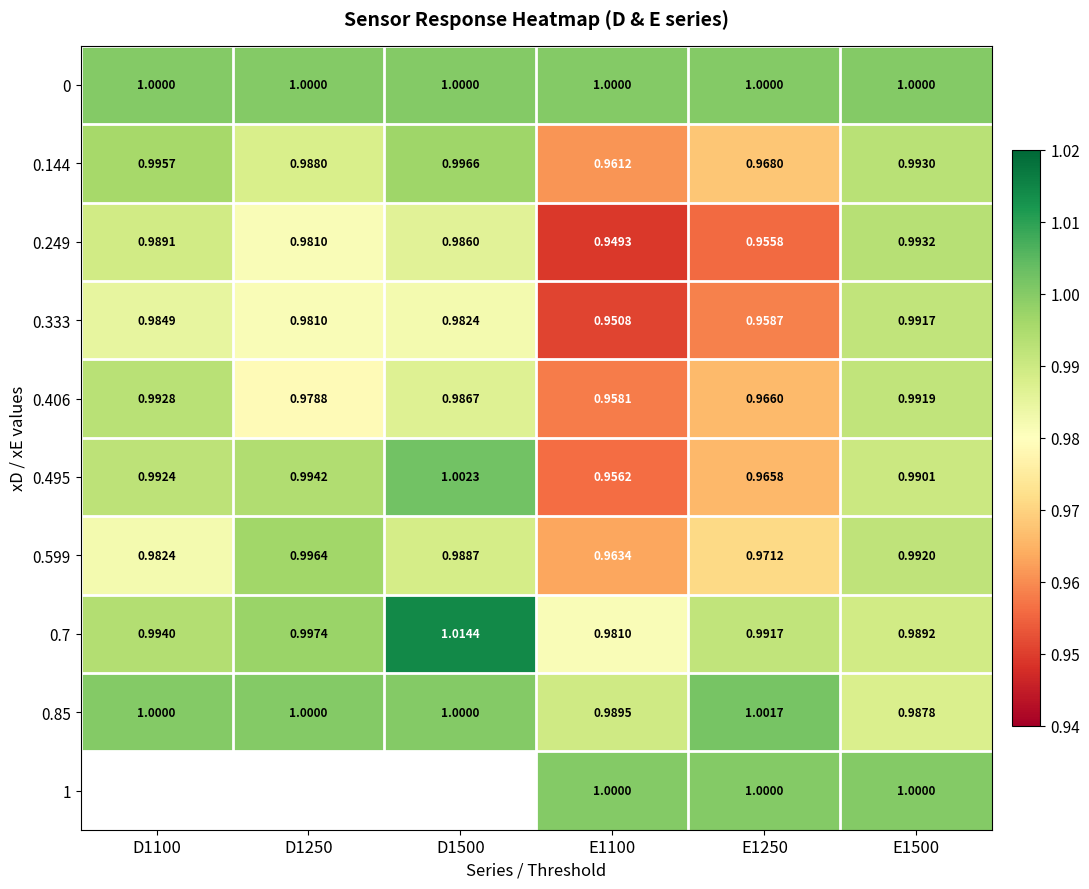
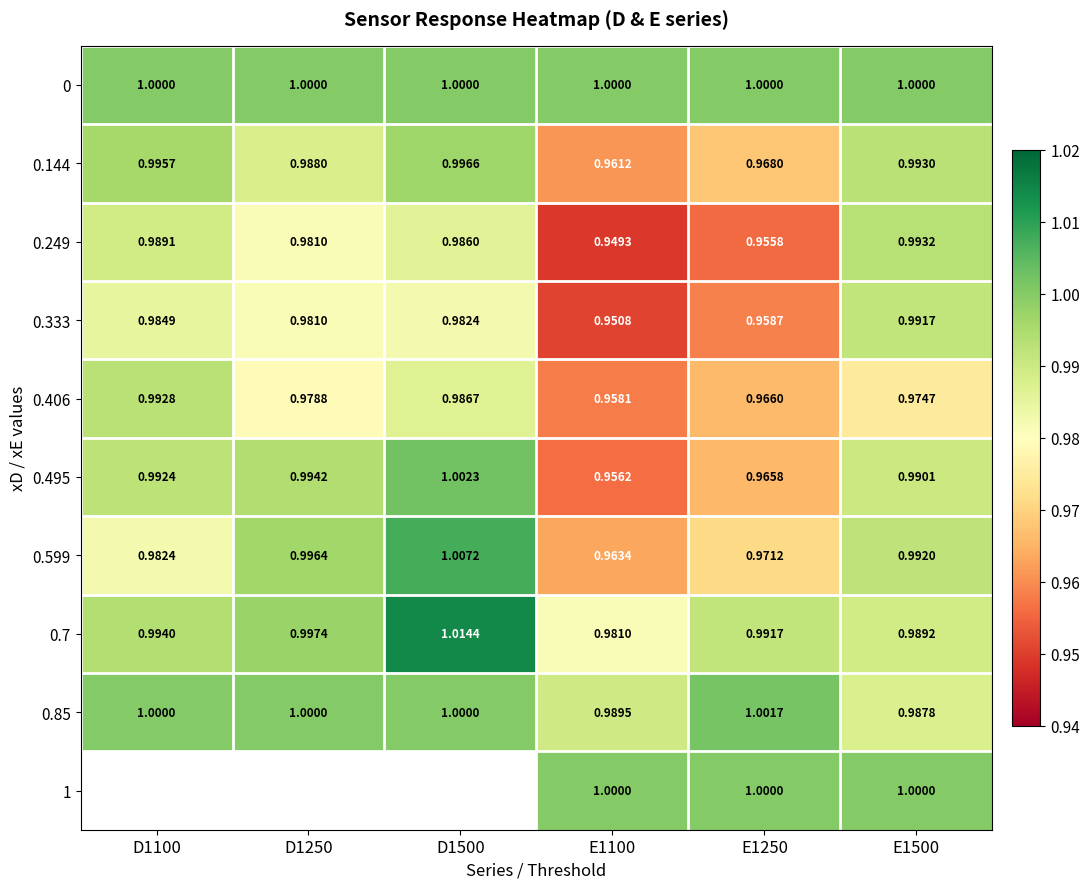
  {
    "0": {
      "D1100": 1.0000,
      "D1250": 1.0000,
      "D1500": 1.0000,
      "E1100": 1.0000,
      "E1250": 1.0000,
      "E1500": 1.0000
    },
    "0.144": {
      "D1100": 0.9957,
      "D1250": 0.9880,
      "D1500": 0.9966,
      "E1100": 0.9612,
      "E1250": 0.9680,
      "E1500": 0.9930
    },
    "0.249": {
      "D1100": 0.9891,
      "D1250": 0.9810,
      "D1500": 0.9860,
      "E1100": 0.9493,
      "E1250": 0.9558,
      "E1500": 0.9932
    },
    "0.333": {
      "D1100": 0.9849,
      "D1250": 0.9810,
      "D1500": 0.9824,
      "E1100": 0.9508,
      "E1250": 0.9587,
      "E1500": 0.9917
    },
    "0.406": {
      "D1100": 0.9928,
      "D1250": 0.9788,
      "D1500": 0.9867,
      "E1100": 0.9581,
      "E1250": 0.9660,
-     "E1500": 0.9919
+     "E1500": 0.9747
    },
    "0.495": {
      "D1100": 0.9924,
      "D1250": 0.9942,
      "D1500": 1.0023,
      "E1100": 0.9562,
      "E1250": 0.9658,
      "E1500": 0.9901
    },
    "0.599": {
      "D1100": 0.9824,
      "D1250": 0.9964,
-     "D1500": 0.9887,
+     "D1500": 1.0072,
      "E1100": 0.9634,
      "E1250": 0.9712,
      "E1500": 0.9920
    },
    "0.7": {
      "D1100": 0.9940,
      "D1250": 0.9974,
      "D1500": 1.0144,
      "E1100": 0.9810,
      "E1250": 0.9917,
      "E1500": 0.9892
    },
    "0.85": {
      "D1100": 1.0000,
      "D1250": 1.0000,
      "D1500": 1.0000,
      "E1100": 0.9895,
      "E1250": 1.0017,
      "E1500": 0.9878
    },
    "1": {
      "E1100": 1.0000,
      "E1250": 1.0000,
      "E1500": 1.0000
    }
  }
